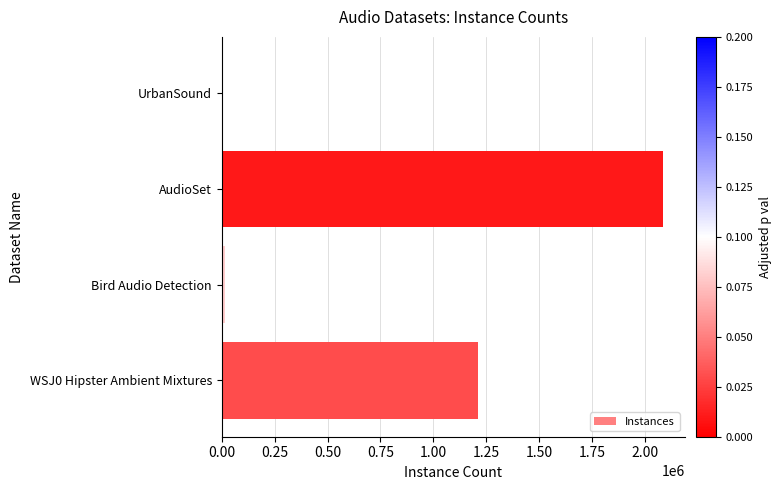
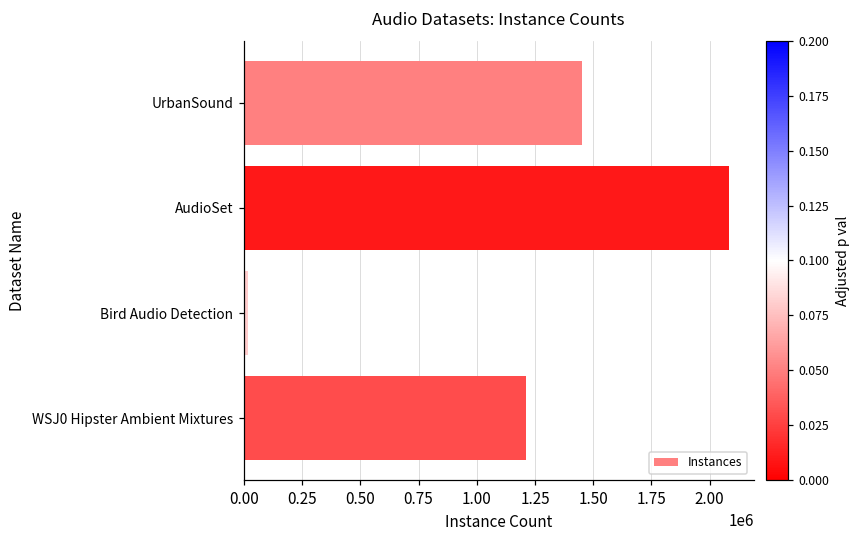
  {
-   "UrbanSound": 0,
+   "UrbanSound": 1450000,
    "AudioSet": 2080000,
    "Bird Audio Detection": 20000,
    "WSJ0 Hipster Ambient Mixtures": 1210000
  }
